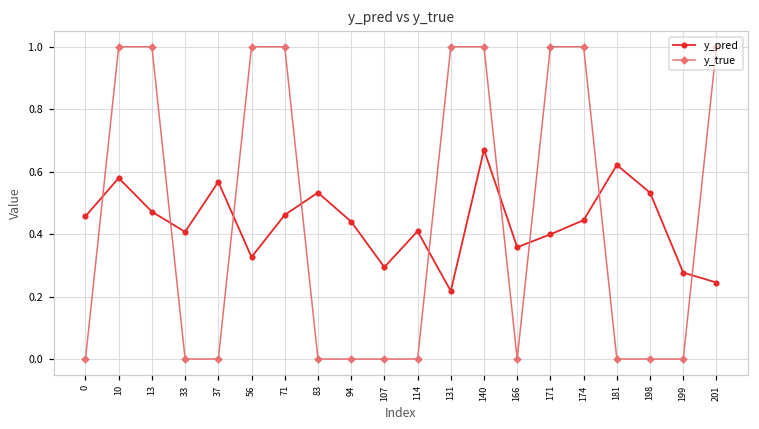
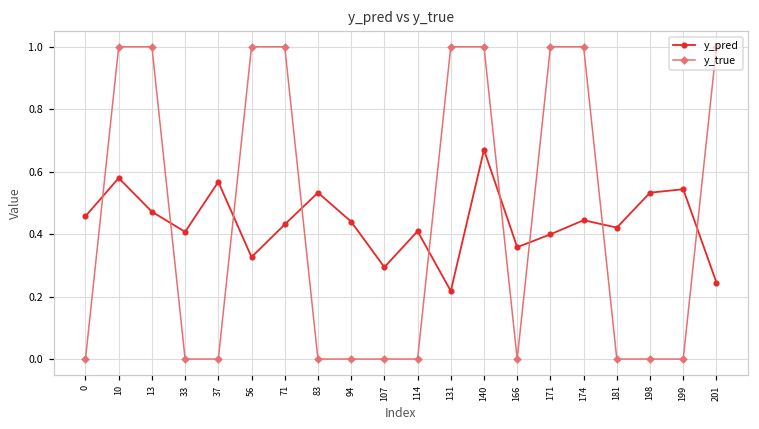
  {
    "y_pred": {
      "0": 0.46,
      "10": 0.58,
      "13": 0.47,
      "33": 0.41,
      "37": 0.57,
      "56": 0.33,
-     "71": 0.46,
+     "71": 0.43,
      "83": 0.53,
      "94": 0.44,
      "107": 0.29,
      "114": 0.41,
      "131": 0.22,
      "140": 0.67,
      "166": 0.36,
      "171": 0.40,
      "174": 0.44,
-     "181": 0.62,
+     "181": 0.42,
      "198": 0.53,
-     "199": 0.28,
+     "199": 0.54,
      "201": 0.25
    },
    "y_true": {
      "0": 0.00,
      "10": 1.00,
      "13": 1.00,
      "33": 0.00,
      "37": 0.00,
      "56": 1.00,
      "71": 1.00,
      "83": 0.00,
      "94": 0.00,
      "107": 0.00,
      "114": 0.00,
      "131": 1.00,
      "140": 1.00,
      "166": 0.00,
      "171": 1.00,
      "174": 1.00,
      "181": 0.00,
      "198": 0.00,
      "199": 0.00
    }
  }
